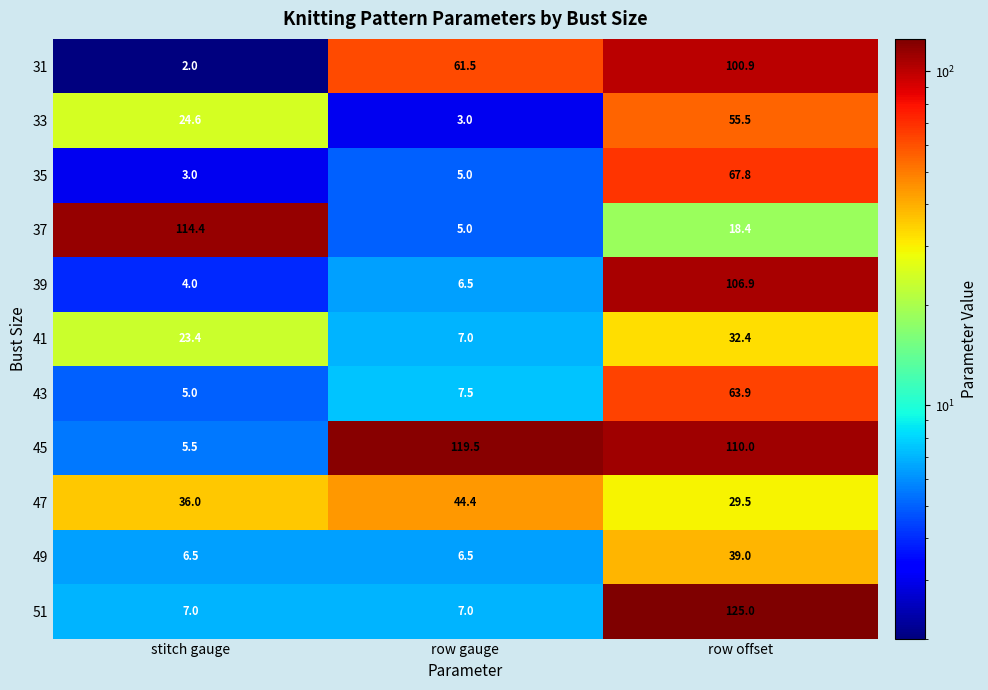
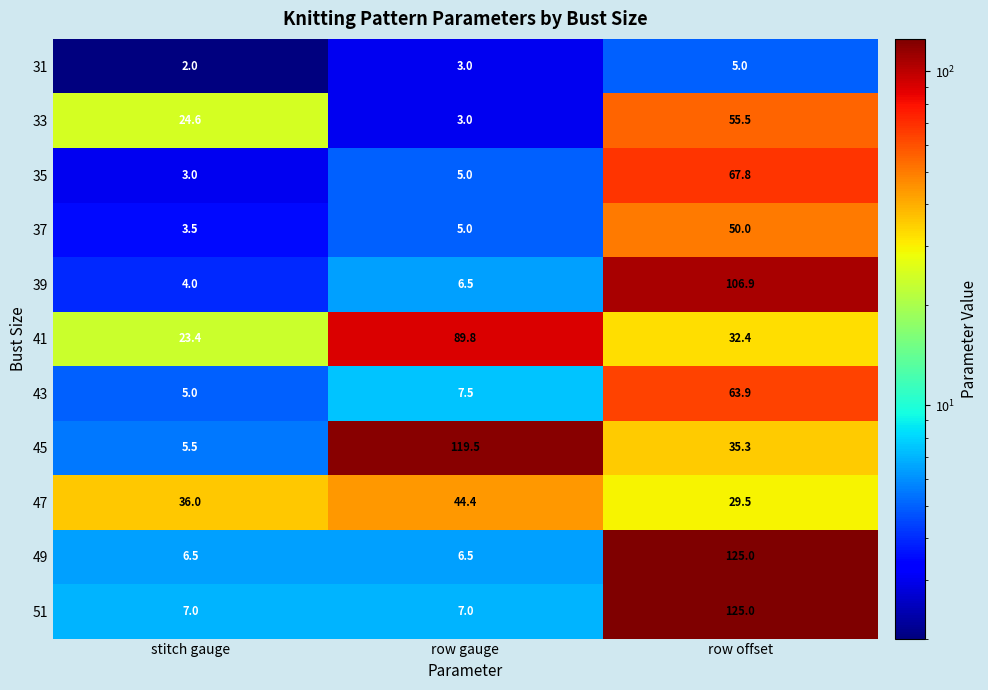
  {
    "31": {
      "stitch gauge": 2.0,
-     "row gauge": 61.5,
-     "row offset": 100.9
+     "row gauge": 3.0,
+     "row offset": 5.0
    },
    "33": {
      "stitch gauge": 24.6,
      "row gauge": 3.0,
      "row offset": 55.5
    },
    "35": {
      "stitch gauge": 3.0,
      "row gauge": 5.0,
      "row offset": 67.8
    },
    "37": {
-     "stitch gauge": 114.4,
+     "stitch gauge": 3.5,
      "row gauge": 5.0,
-     "row offset": 18.4
+     "row offset": 50.0
    },
    "39": {
      "stitch gauge": 4.0,
      "row gauge": 6.5,
      "row offset": 106.9
    },
    "41": {
      "stitch gauge": 23.4,
-     "row gauge": 7.0,
+     "row gauge": 89.8,
      "row offset": 32.4
    },
    "43": {
      "stitch gauge": 5.0,
      "row gauge": 7.5,
      "row offset": 63.9
    },
    "45": {
      "stitch gauge": 5.5,
      "row gauge": 119.5,
-     "row offset": 110.0
+     "row offset": 35.3
    },
    "47": {
      "stitch gauge": 36.0,
      "row gauge": 44.4,
      "row offset": 29.5
    },
    "49": {
      "stitch gauge": 6.5,
      "row gauge": 6.5,
-     "row offset": 39.0
+     "row offset": 125.0
    },
    "51": {
      "stitch gauge": 7.0,
      "row gauge": 7.0,
      "row offset": 125.0
    }
  }
